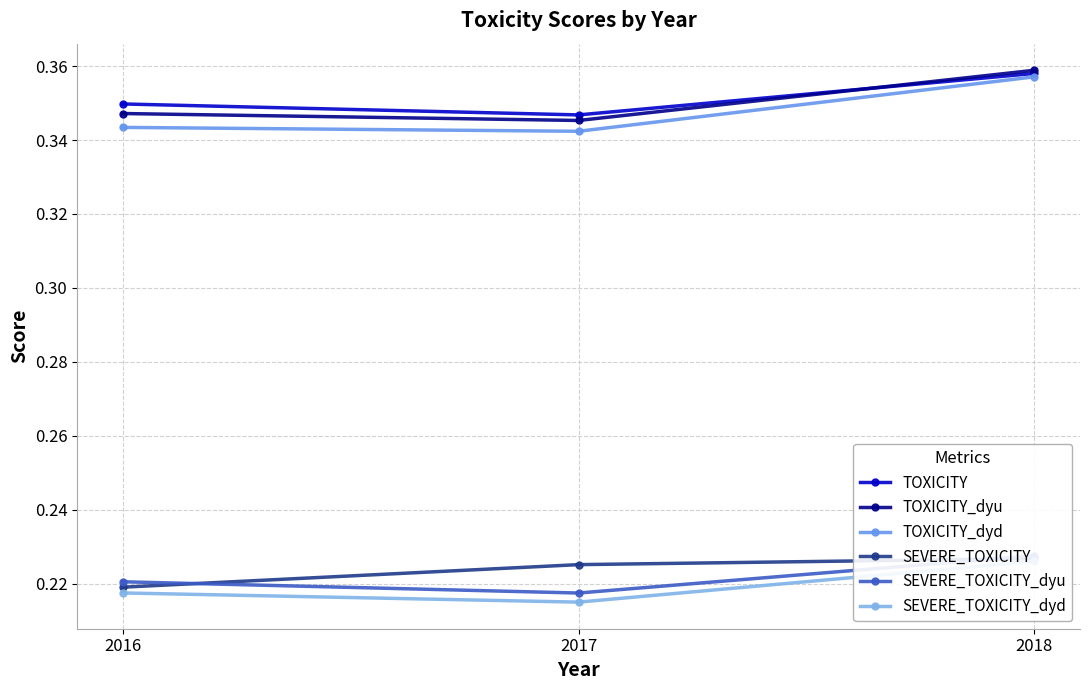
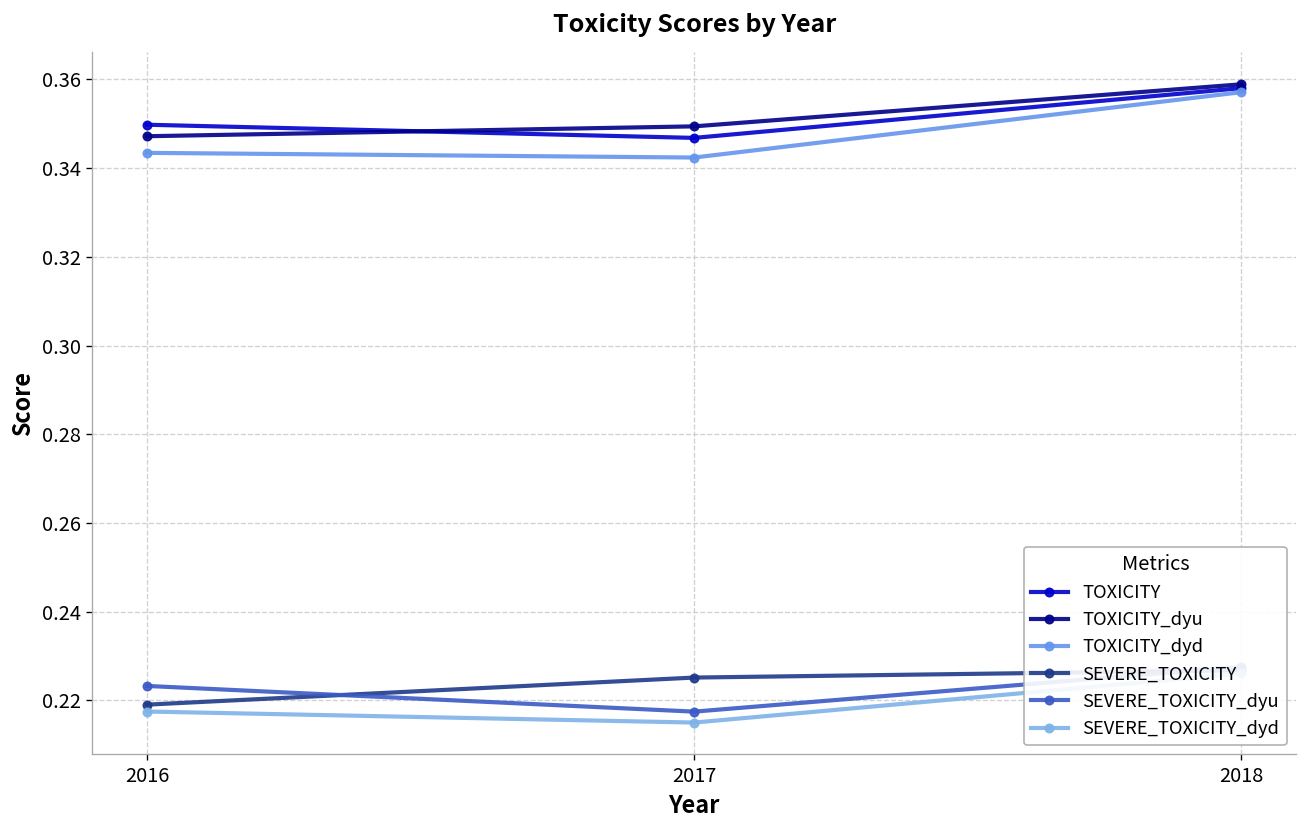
  {
    "TOXICITY": {
      "2016": 0.350,
      "2017": 0.347,
      "2018": 0.358
    },
    "TOXICITY_dyu": {
      "2016": 0.347,
-     "2017": 0.345,
+     "2017": 0.349,
      "2018": 0.359
    },
    "SEVERE_TOXICITY": {
      "2016": 0.219,
      "2017": 0.225
    },
    "SEVERE_TOXICITY_dyu": {
-     "2016": 0.220,
+     "2016": 0.223,
      "2017": 0.217
    }
  }
